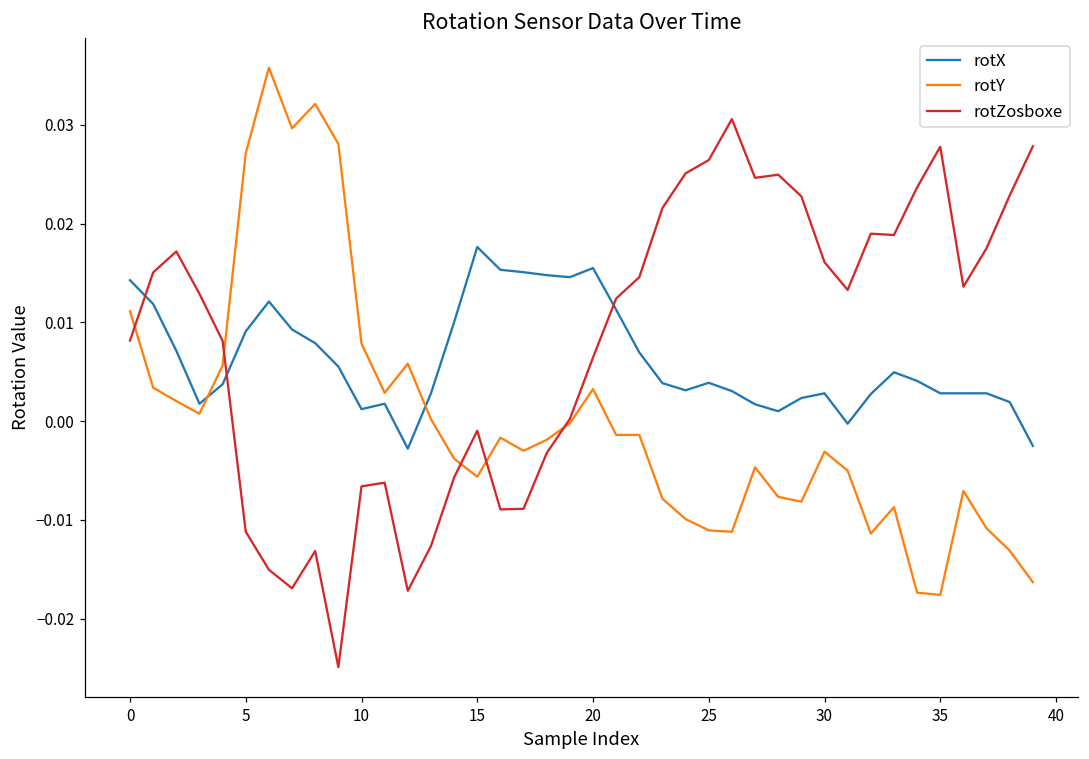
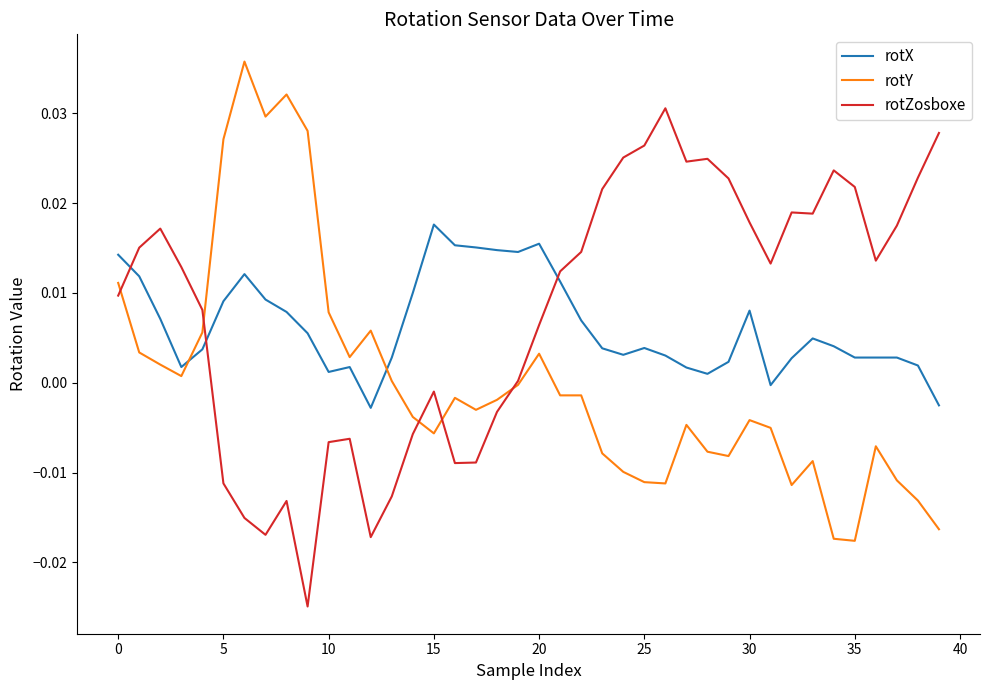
  {
    "rotX": {
      "0": 0.014,
      "5": 0.009,
      "10": 0.001,
      "15": 0.018,
      "20": 0.015,
      "25": 0.004,
-     "30": 0.003,
+     "30": 0.008,
      "35": 0.003
    },
    "rotY": {
      "0": 0.011,
      "5": 0.027,
      "10": 0.008,
      "15": -0.006,
      "20": 0.003,
      "25": -0.011,
-     "30": -0.003,
+     "30": -0.004,
      "35": -0.018
    },
    "rotZosboxe": {
-     "0": 0.008,
+     "0": 0.010,
      "5": -0.011,
      "10": -0.007,
      "15": -0.001,
      "20": 0.006,
      "25": 0.026,
-     "30": 0.016,
-     "35": 0.028
+     "30": 0.018,
+     "35": 0.022
    }
  }
